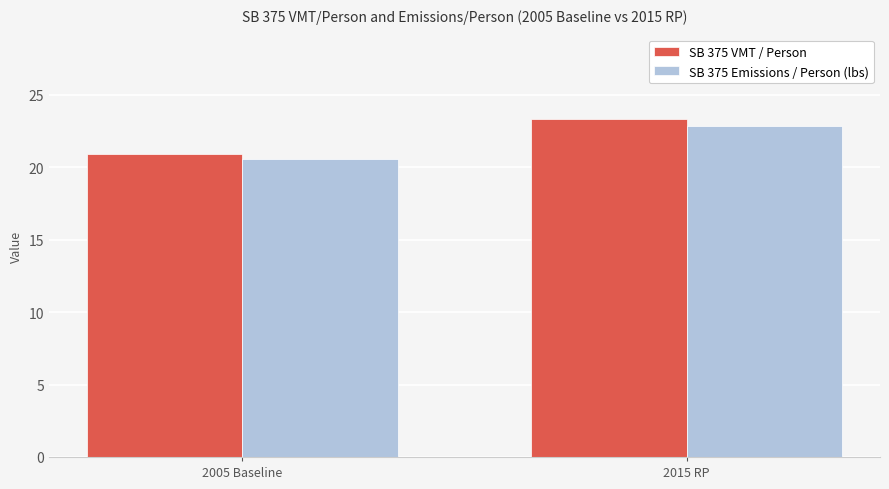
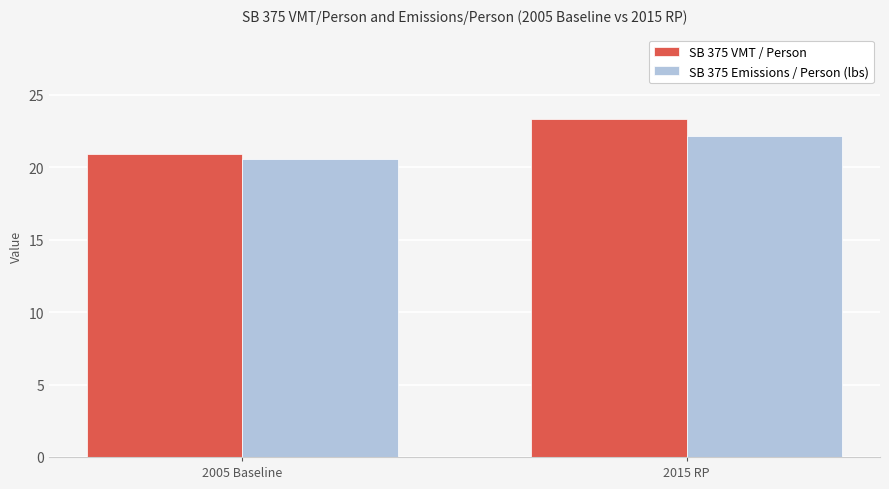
  {
    "SB 375 VMT / Person": {
      "2005 Baseline": 20.9,
      "2015 RP": 23.3
    },
    "SB 375 Emissions / Person (lbs)": {
      "2005 Baseline": 20.6,
-     "2015 RP": 22.9
+     "2015 RP": 22.1
    }
  }
